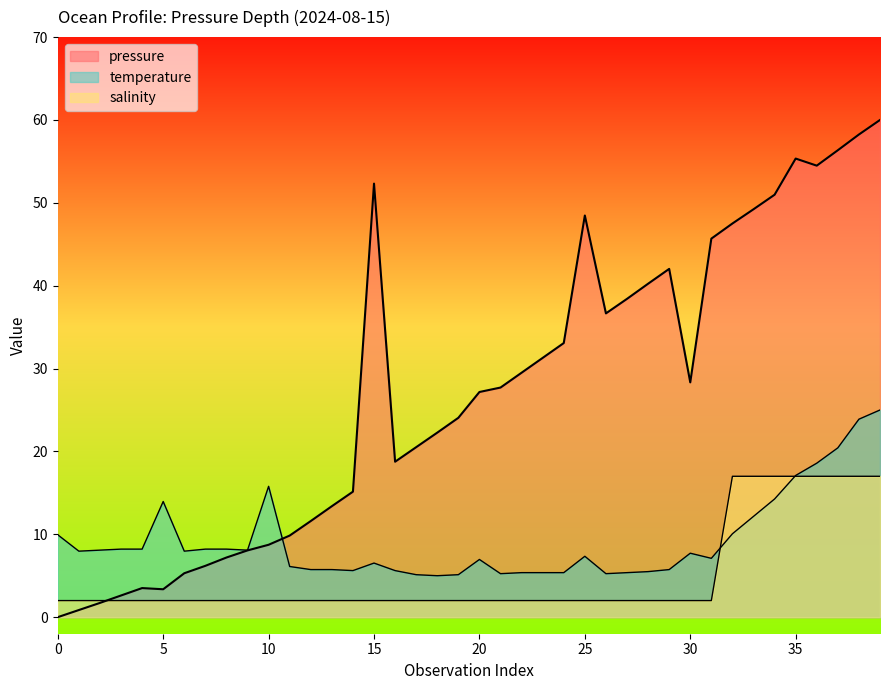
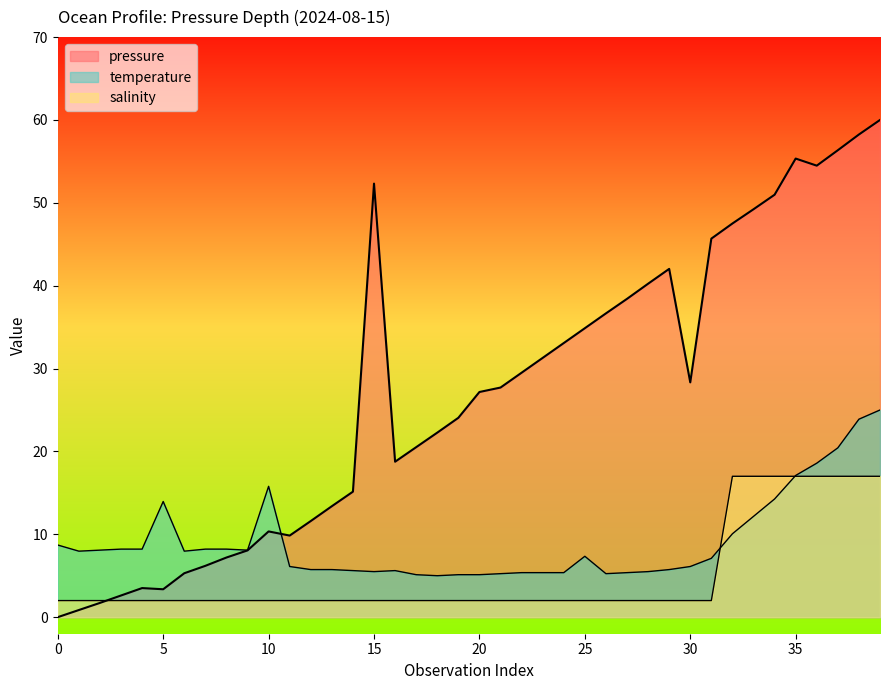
  {
    "pressure": {
      "0": 0,
      "5": 3,
-     "10": 9,
+     "10": 10,
      "15": 52,
      "20": 27,
-     "25": 48,
+     "25": 35,
      "30": 28,
      "35": 55
    },
    "temperature": {
-     "0": 10,
+     "0": 9,
      "5": 14,
      "10": 16,
-     "15": 7,
-     "20": 7,
+     "15": 5,
+     "20": 5,
      "25": 7,
-     "30": 8
+     "30": 6
    },
    "salinity": {
      "0": 2,
      "5": 2,
      "10": 2,
      "15": 2,
      "20": 2,
      "25": 2,
      "30": 2
    }
  }
